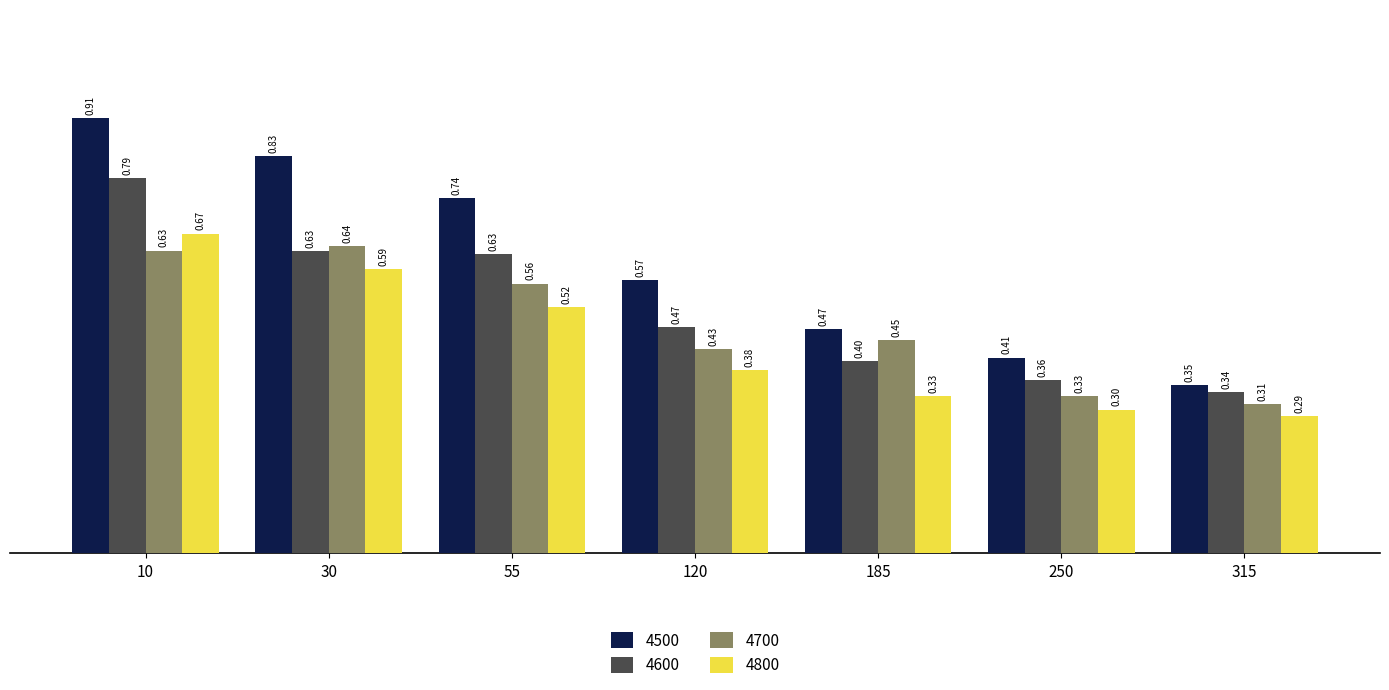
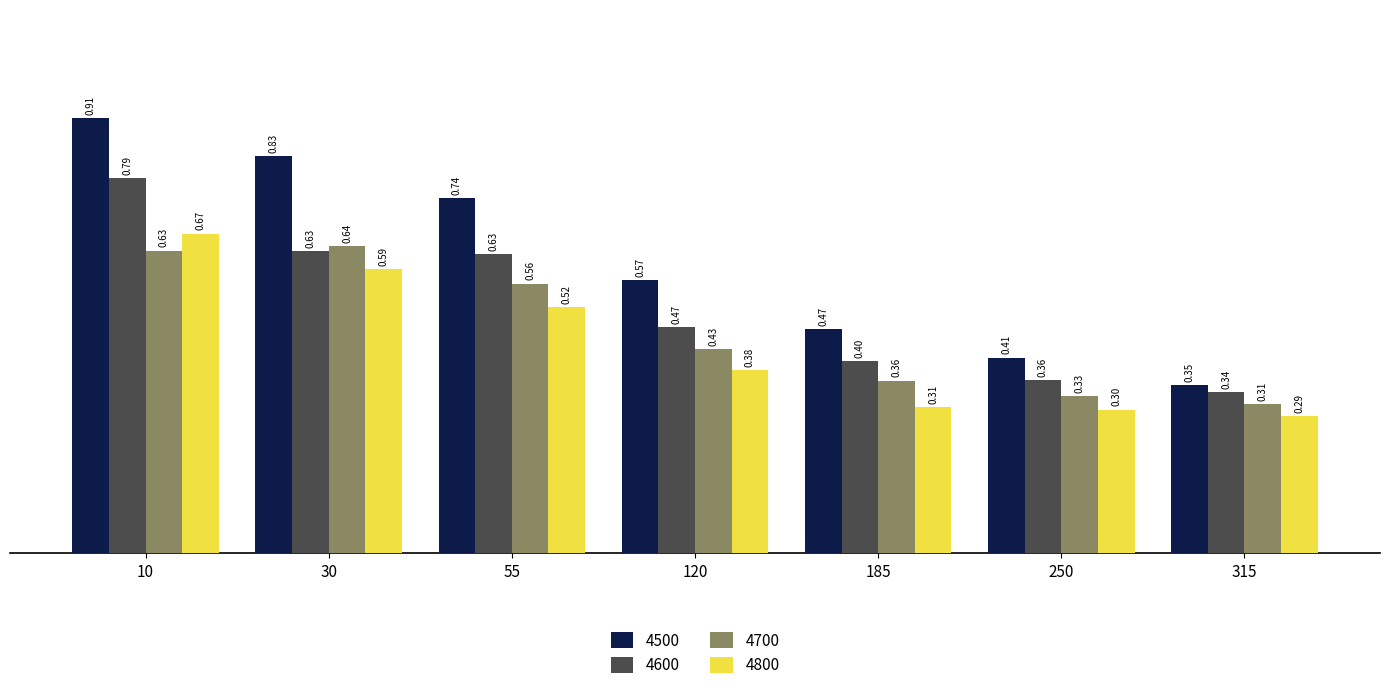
  {
    "4500": {
      "10": 0.91,
      "30": 0.83,
      "55": 0.74,
      "120": 0.57,
      "185": 0.47,
      "250": 0.41,
      "315": 0.35
    },
    "4600": {
      "10": 0.79,
      "30": 0.63,
      "55": 0.63,
      "120": 0.47,
      "185": 0.40,
      "250": 0.36,
      "315": 0.34
    },
    "4700": {
      "10": 0.63,
      "30": 0.64,
      "55": 0.56,
      "120": 0.43,
-     "185": 0.45,
+     "185": 0.36,
      "250": 0.33,
      "315": 0.31
    },
    "4800": {
      "10": 0.67,
      "30": 0.59,
      "55": 0.52,
      "120": 0.38,
-     "185": 0.33,
+     "185": 0.31,
      "250": 0.30,
      "315": 0.29
    }
  }
